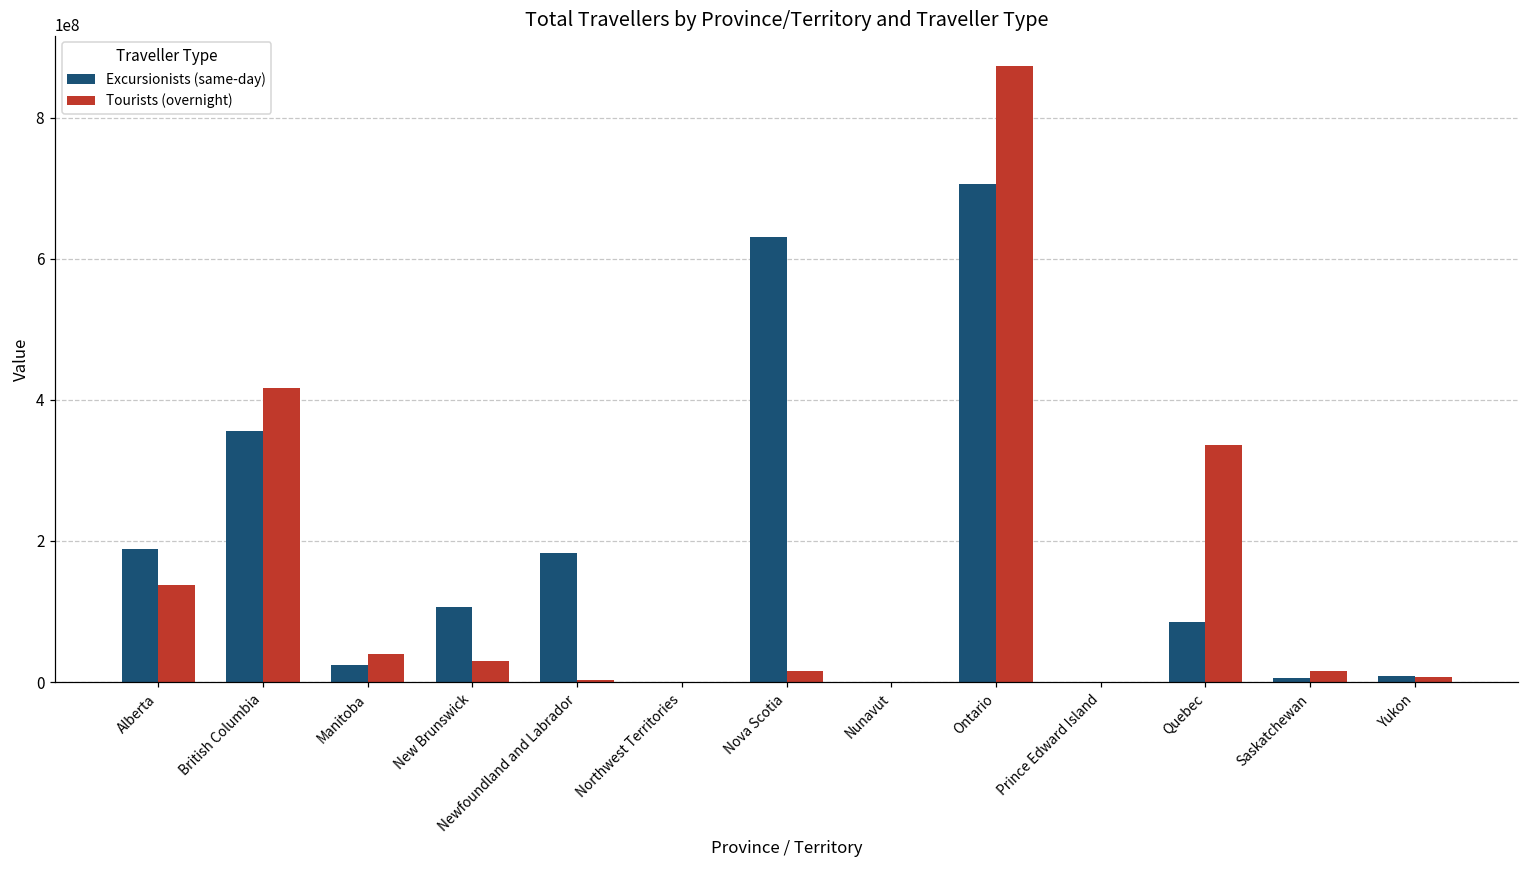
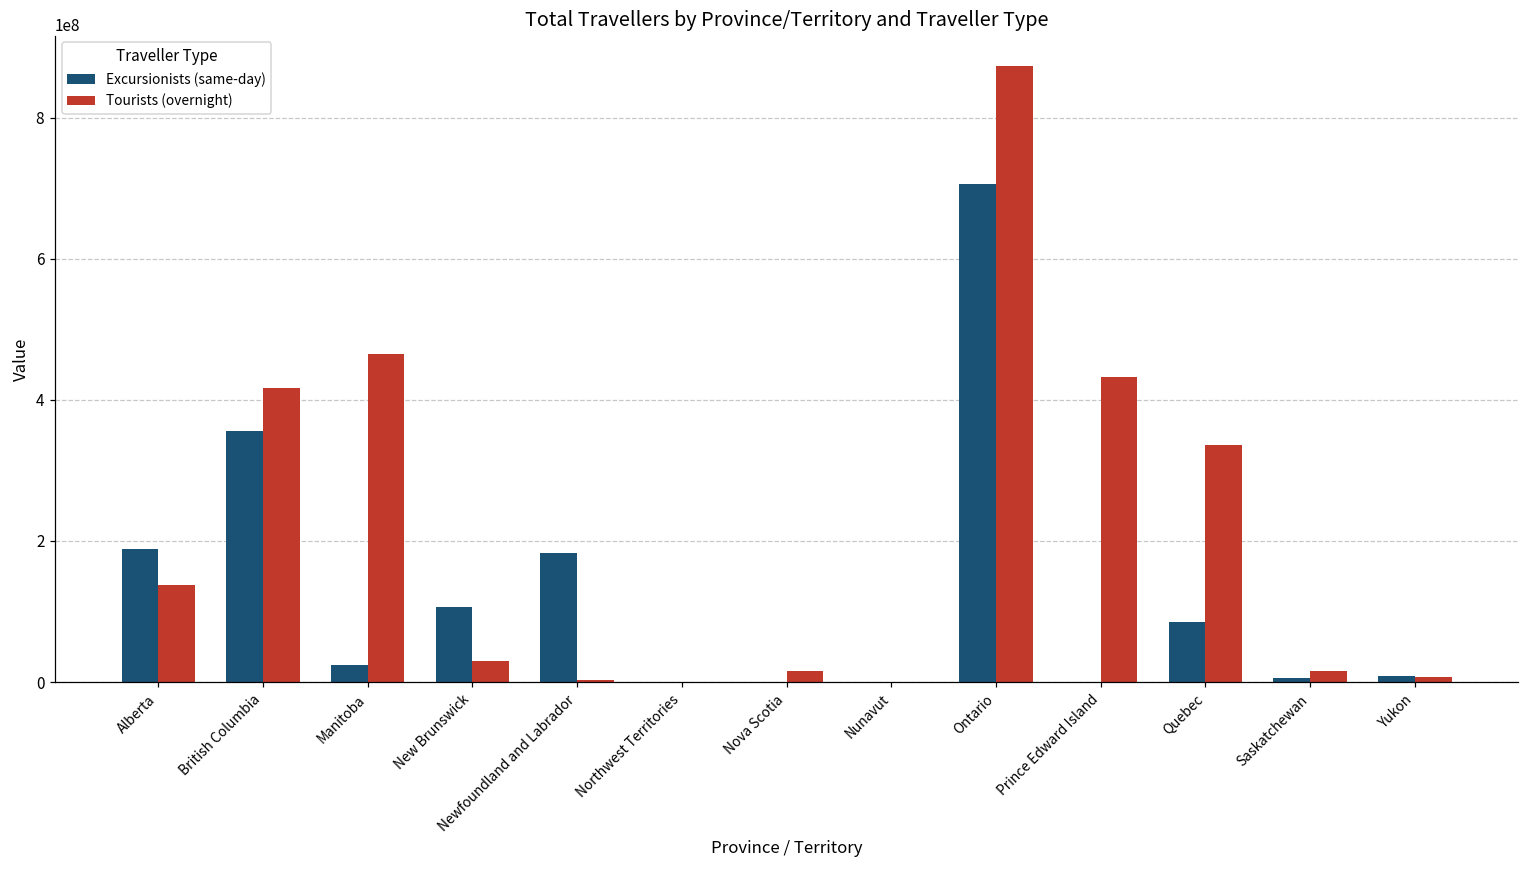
  {
    "Excursionists (same-day)": {
      "Alberta": 190000000,
      "British Columbia": 360000000,
      "Manitoba": 20000000,
      "New Brunswick": 110000000,
      "Newfoundland and Labrador": 180000000,
-     "Nova Scotia": 630000000,
+     "Nova Scotia": 0,
      "Ontario": 710000000,
      "Quebec": 90000000,
      "Saskatchewan": 10000000,
      "Yukon": 10000000
    },
    "Tourists (overnight)": {
      "Alberta": 140000000,
      "British Columbia": 420000000,
-     "Manitoba": 40000000,
+     "Manitoba": 460000000,
      "New Brunswick": 30000000,
      "Nova Scotia": 20000000,
      "Ontario": 870000000,
-     "Prince Edward Island": 0,
+     "Prince Edward Island": 430000000,
      "Quebec": 340000000,
      "Saskatchewan": 20000000,
      "Yukon": 10000000
    }
  }
